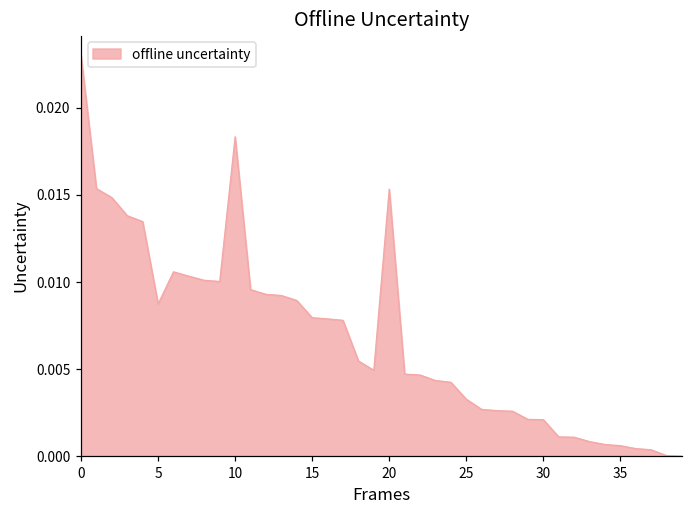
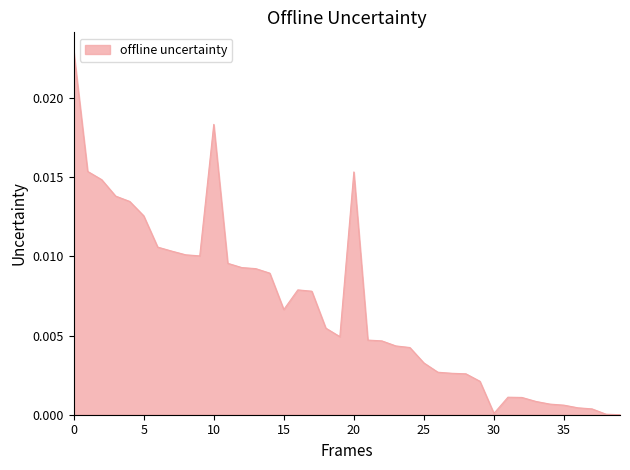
  {
    "0": 0.0230,
-   "5": 0.0087,
+   "5": 0.0126,
    "10": 0.0183,
-   "15": 0.0080,
+   "15": 0.0066,
    "20": 0.0153,
    "25": 0.0033,
-   "30": 0.0021,
+   "30": 0.0001,
    "35": 0.0006
  }
